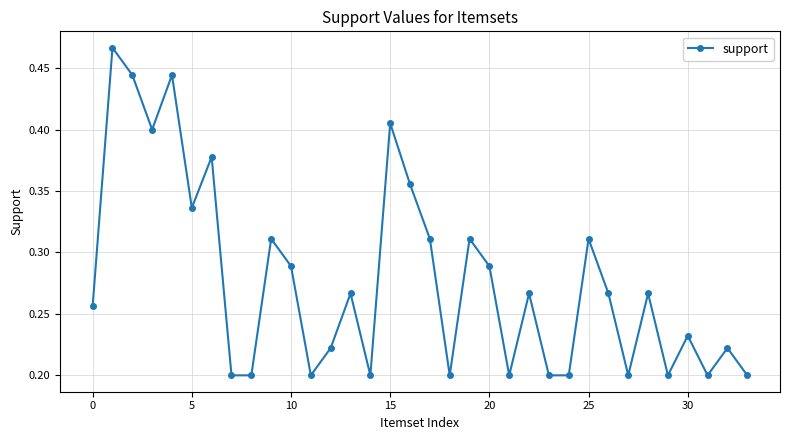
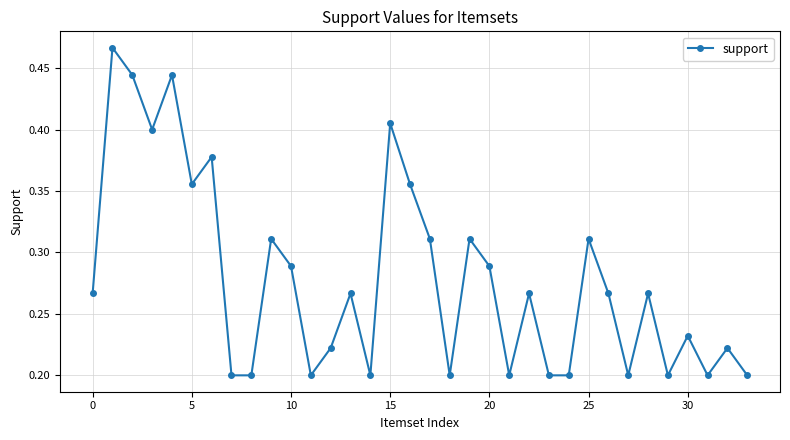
  {
-   "0": 0.256,
-   "5": 0.336,
+   "0": 0.267,
+   "5": 0.356,
    "10": 0.289,
    "15": 0.405,
    "20": 0.289,
    "25": 0.311,
    "30": 0.232
  }
